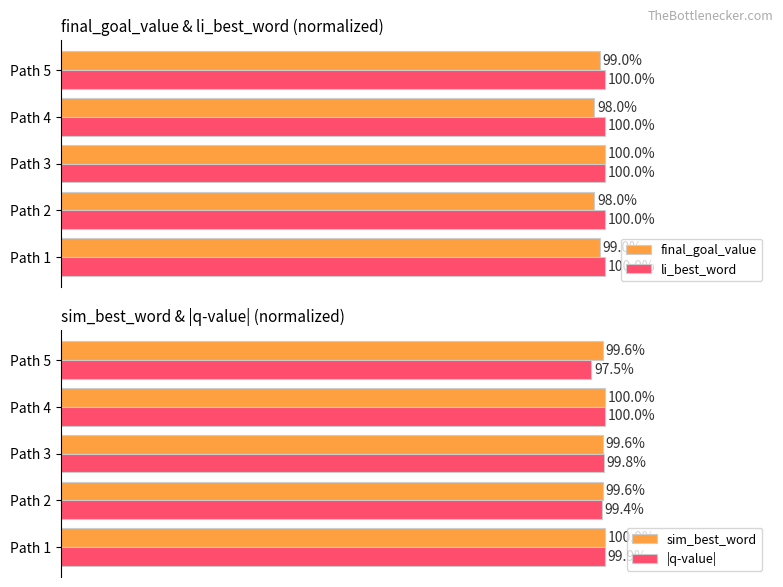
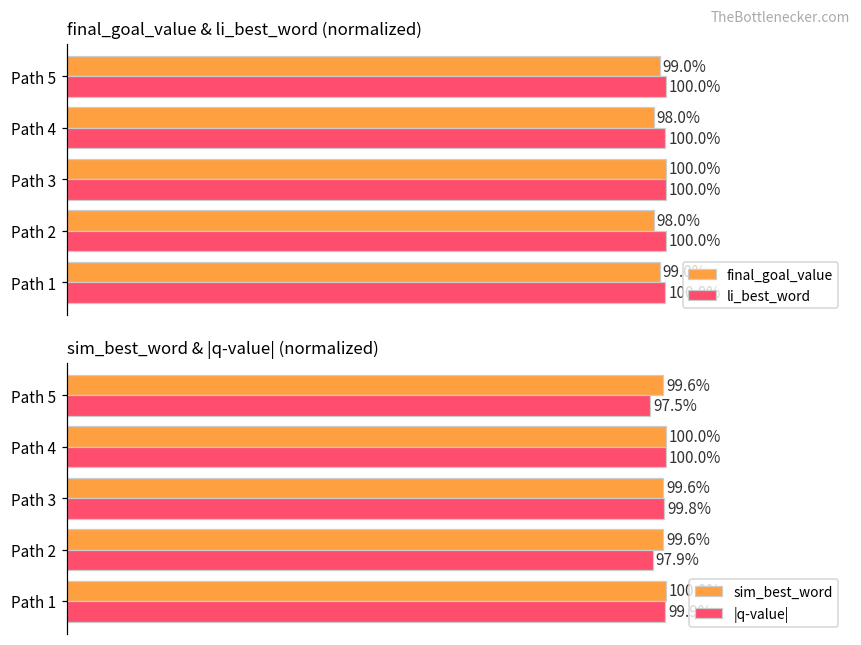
  {
    "final_goal_value & li_best_word (normalized)": {
      "final_goal_value": {
        "Path 5": "99.0%",
        "Path 4": "98.0%",
        "Path 3": "100.0%",
        "Path 2": "98.0%"
      },
      "li_best_word": {
        "Path 5": "100.0%",
        "Path 4": "100.0%",
        "Path 3": "100.0%",
        "Path 2": "100.0%"
      }
    },
    "sim_best_word & |q-value| (normalized)": {
      "sim_best_word": {
        "Path 5": "99.6%",
        "Path 4": "100.0%",
        "Path 3": "99.6%",
        "Path 2": "99.6%"
      },
      "|q-value|": {
        "Path 5": "97.5%",
        "Path 4": "100.0%",
        "Path 3": "99.8%",
-       "Path 2": "99.4%"
+       "Path 2": "97.9%"
      }
    }
  }
